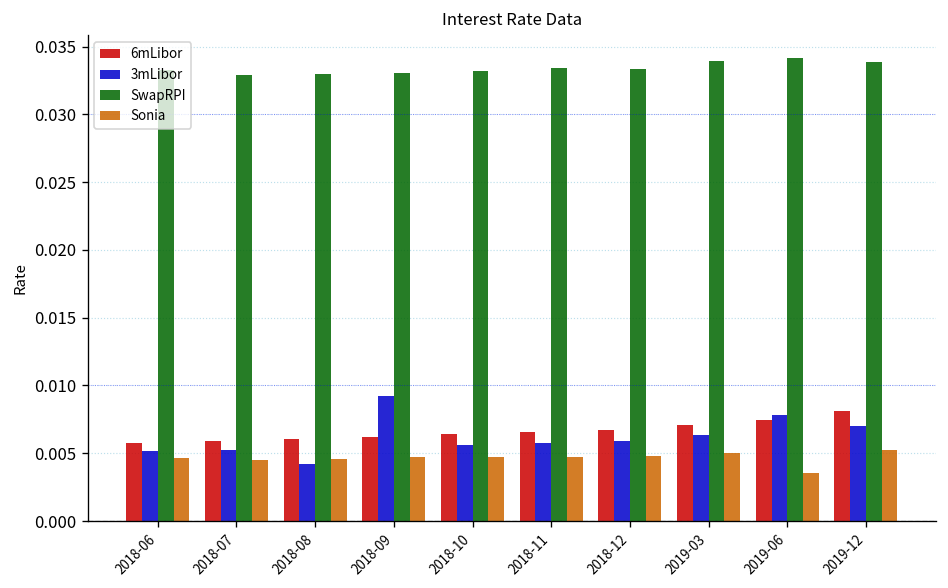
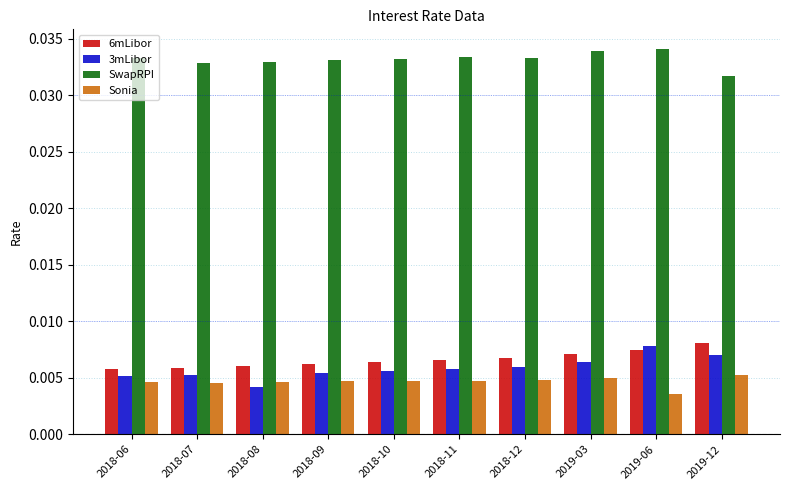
  {
    "6mLibor": {
      "2018-06": 0.0058,
      "2018-07": 0.0059,
      "2018-08": 0.0061,
      "2018-09": 0.0062,
      "2018-10": 0.0064,
      "2018-11": 0.0066,
      "2018-12": 0.0067,
      "2019-03": 0.0071,
      "2019-06": 0.0074,
      "2019-12": 0.0081
    },
    "3mLibor": {
      "2018-06": 0.0052,
      "2018-07": 0.0052,
      "2018-08": 0.0042,
-     "2018-09": 0.0092,
+     "2018-09": 0.0054,
      "2018-10": 0.0056,
      "2018-11": 0.0058,
      "2018-12": 0.0059,
      "2019-03": 0.0064,
      "2019-06": 0.0078,
      "2019-12": 0.0070
    },
    "SwapRPI": {
      "2018-07": 0.0329,
      "2018-08": 0.0330,
      "2018-09": 0.0331,
      "2018-10": 0.0332,
      "2018-11": 0.0334,
      "2018-12": 0.0333,
      "2019-03": 0.0339,
      "2019-06": 0.0341,
-     "2019-12": 0.0338
+     "2019-12": 0.0317
    },
    "Sonia": {
      "2018-06": 0.0046,
      "2018-07": 0.0045,
      "2018-08": 0.0046,
      "2018-09": 0.0047,
      "2018-10": 0.0047,
      "2018-11": 0.0047,
      "2018-12": 0.0048,
      "2019-03": 0.0050,
      "2019-06": 0.0036,
      "2019-12": 0.0053
    }
  }
